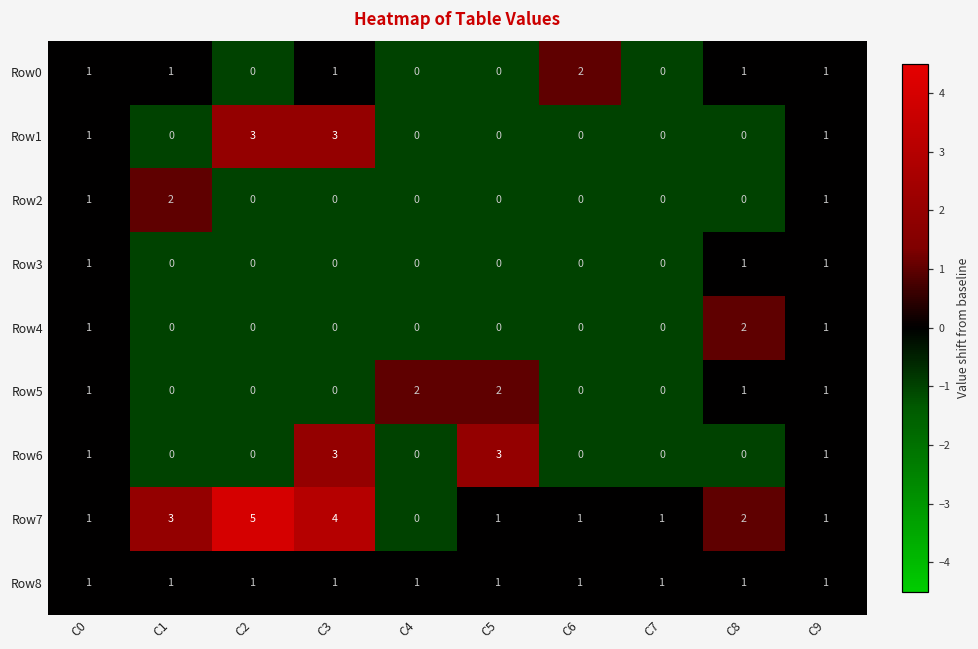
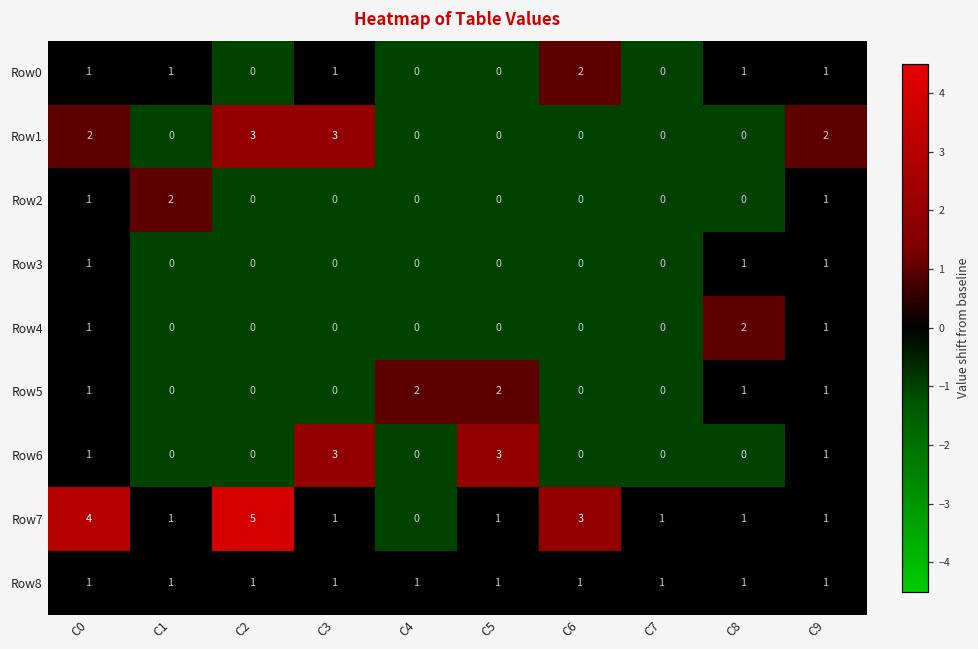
  {
    "Row0": {
      "C0": 1,
      "C1": 1,
      "C2": 0,
      "C3": 1,
      "C4": 0,
      "C5": 0,
      "C6": 2,
      "C7": 0,
      "C8": 1,
      "C9": 1
    },
    "Row1": {
-     "C0": 1,
+     "C0": 2,
      "C1": 0,
      "C2": 3,
      "C3": 3,
      "C4": 0,
      "C5": 0,
      "C6": 0,
      "C7": 0,
      "C8": 0,
-     "C9": 1
+     "C9": 2
    },
    "Row2": {
      "C0": 1,
      "C1": 2,
      "C2": 0,
      "C3": 0,
      "C4": 0,
      "C5": 0,
      "C6": 0,
      "C7": 0,
      "C8": 0,
      "C9": 1
    },
    "Row3": {
      "C0": 1,
      "C1": 0,
      "C2": 0,
      "C3": 0,
      "C4": 0,
      "C5": 0,
      "C6": 0,
      "C7": 0,
      "C8": 1,
      "C9": 1
    },
    "Row4": {
      "C0": 1,
      "C1": 0,
      "C2": 0,
      "C3": 0,
      "C4": 0,
      "C5": 0,
      "C6": 0,
      "C7": 0,
      "C8": 2,
      "C9": 1
    },
    "Row5": {
      "C0": 1,
      "C1": 0,
      "C2": 0,
      "C3": 0,
      "C4": 2,
      "C5": 2,
      "C6": 0,
      "C7": 0,
      "C8": 1,
      "C9": 1
    },
    "Row6": {
      "C0": 1,
      "C1": 0,
      "C2": 0,
      "C3": 3,
      "C4": 0,
      "C5": 3,
      "C6": 0,
      "C7": 0,
      "C8": 0,
      "C9": 1
    },
    "Row7": {
-     "C0": 1,
-     "C1": 3,
+     "C0": 4,
+     "C1": 1,
      "C2": 5,
-     "C3": 4,
+     "C3": 1,
      "C4": 0,
      "C5": 1,
-     "C6": 1,
+     "C6": 3,
      "C7": 1,
-     "C8": 2,
+     "C8": 1,
      "C9": 1
    },
    "Row8": {
      "C0": 1,
      "C1": 1,
      "C2": 1,
      "C3": 1,
      "C4": 1,
      "C5": 1,
      "C6": 1,
      "C7": 1,
      "C8": 1,
      "C9": 1
    }
  }
